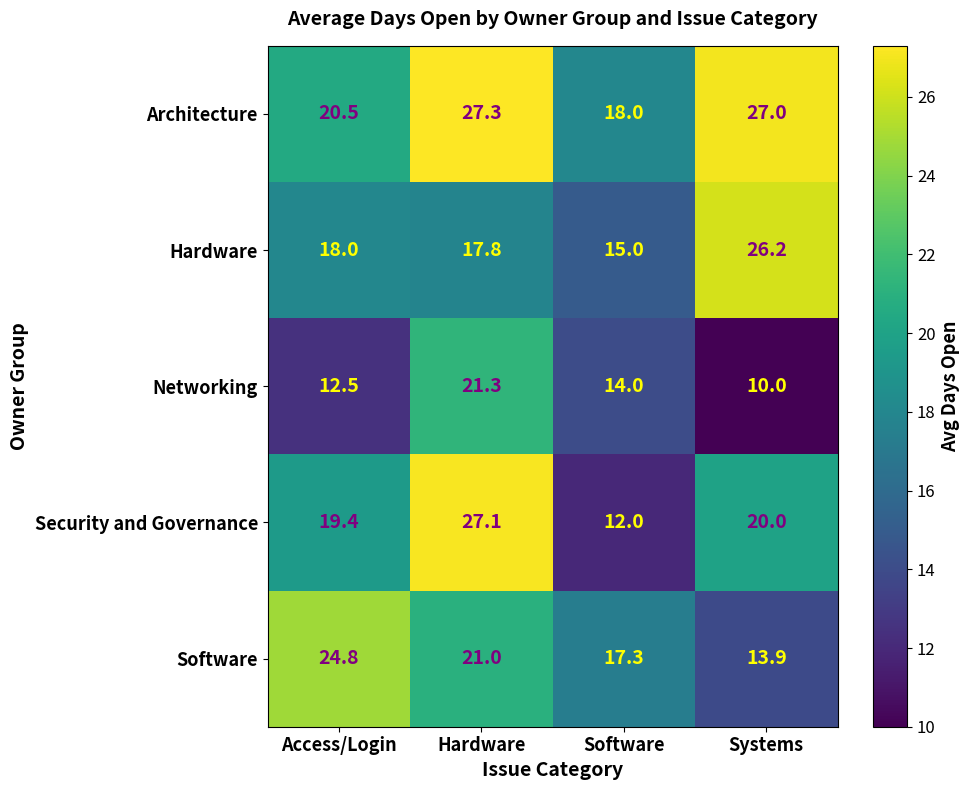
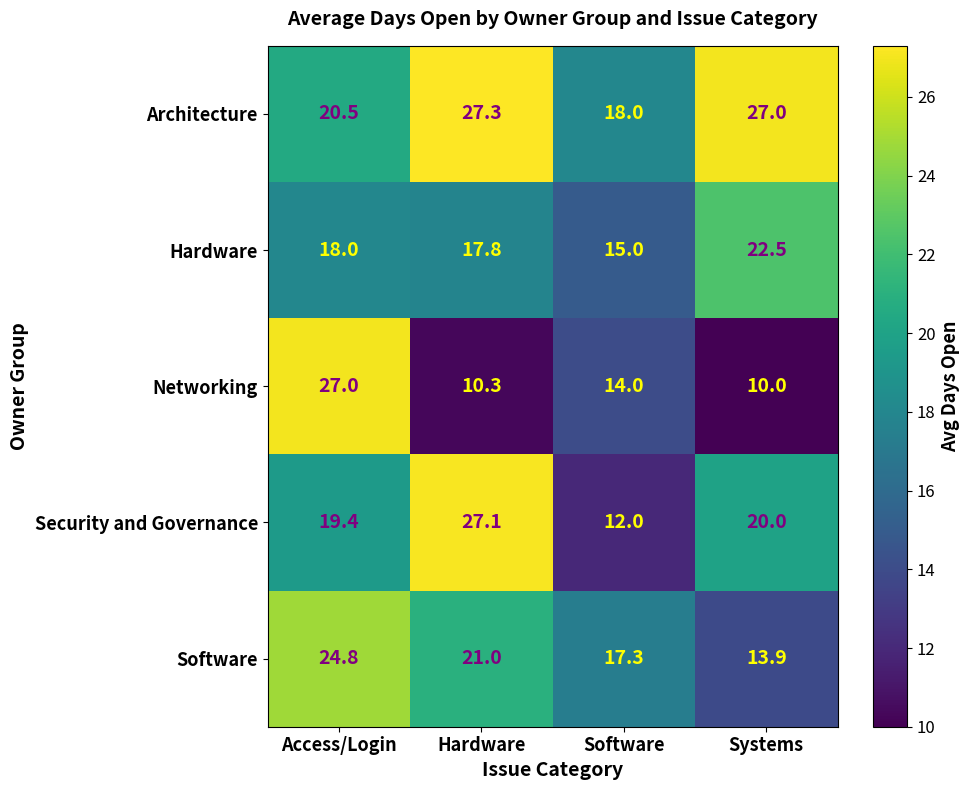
  {
    "Architecture": {
      "Access/Login": 20.5,
      "Hardware": 27.3,
      "Software": 18.0,
      "Systems": 27.0
    },
    "Hardware": {
      "Access/Login": 18.0,
      "Hardware": 17.8,
      "Software": 15.0,
-     "Systems": 26.2
+     "Systems": 22.5
    },
    "Networking": {
-     "Access/Login": 12.5,
-     "Hardware": 21.3,
+     "Access/Login": 27.0,
+     "Hardware": 10.3,
      "Software": 14.0,
      "Systems": 10.0
    },
    "Security and Governance": {
      "Access/Login": 19.4,
      "Hardware": 27.1,
      "Software": 12.0,
      "Systems": 20.0
    },
    "Software": {
      "Access/Login": 24.8,
      "Hardware": 21.0,
      "Software": 17.3,
      "Systems": 13.9
    }
  }
